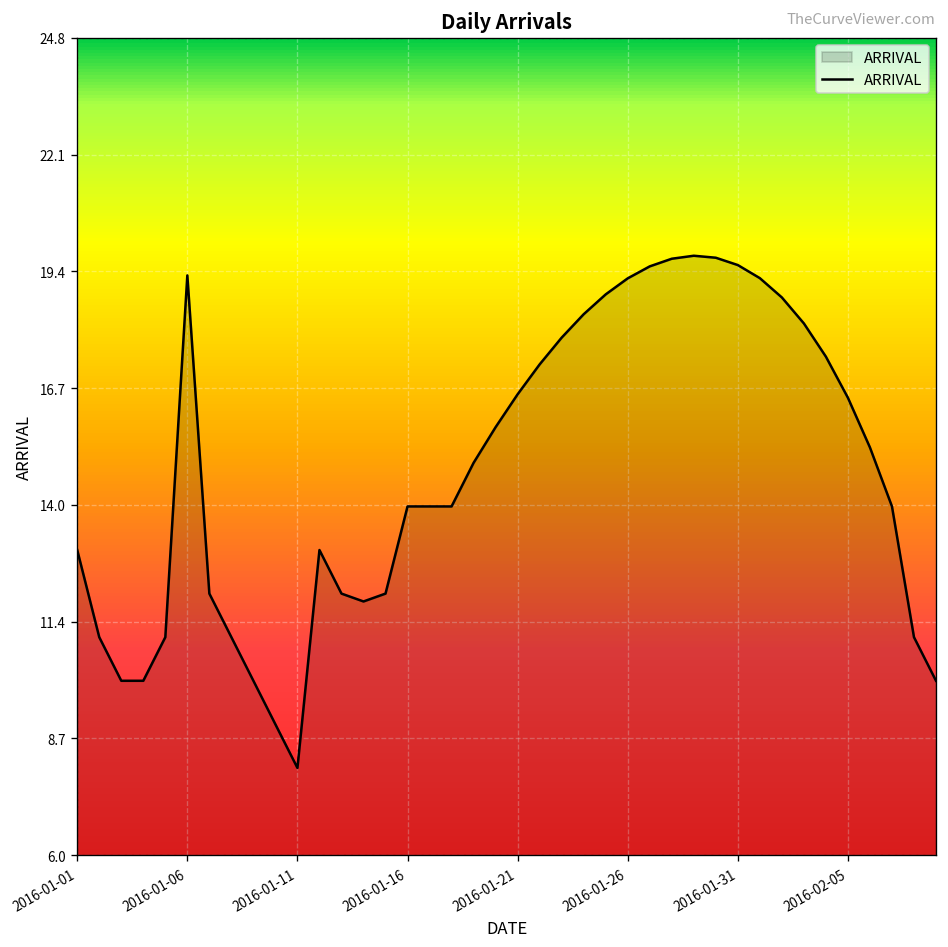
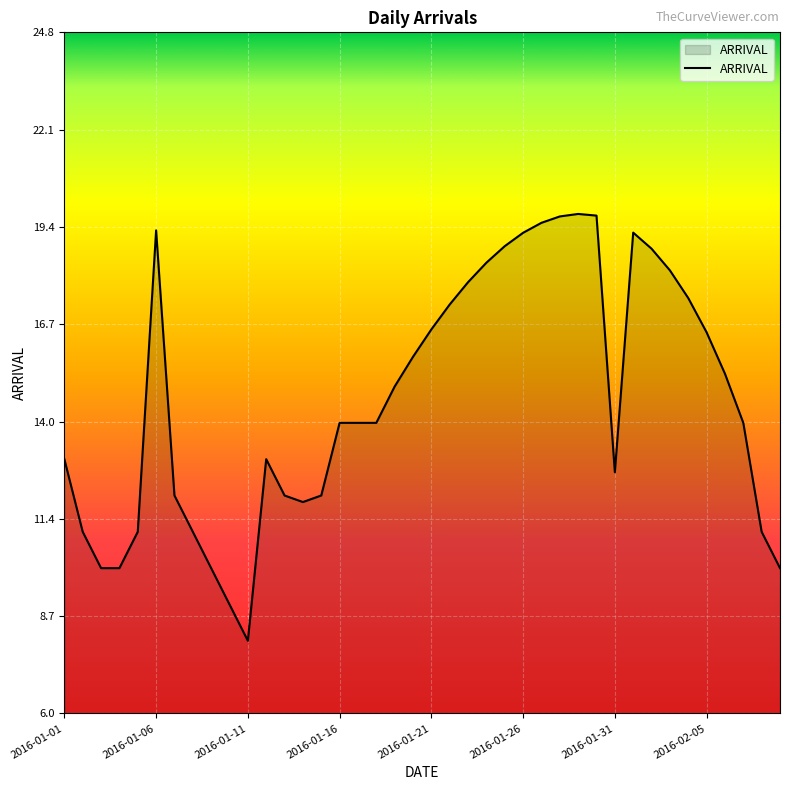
  {
    "2016-01-01": 13.0,
    "2016-01-06": 19.3,
    "2016-01-11": 8.0,
    "2016-01-16": 14.0,
    "2016-01-21": 16.6,
    "2016-01-26": 19.2,
-   "2016-01-31": 19.5,
+   "2016-01-31": 12.6,
    "2016-02-05": 16.5
  }
